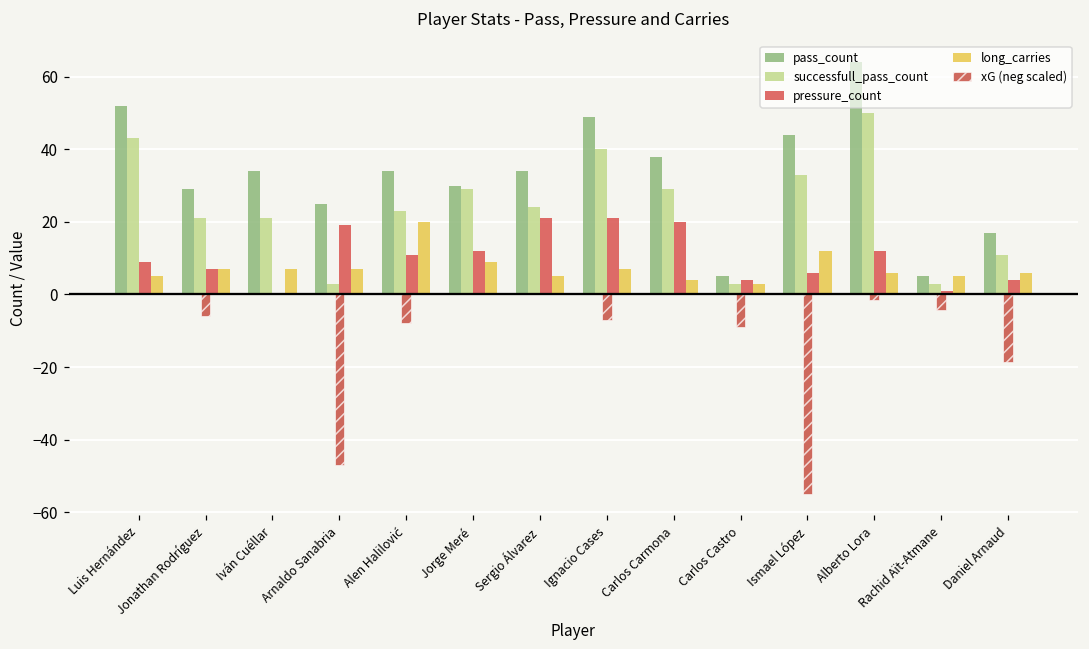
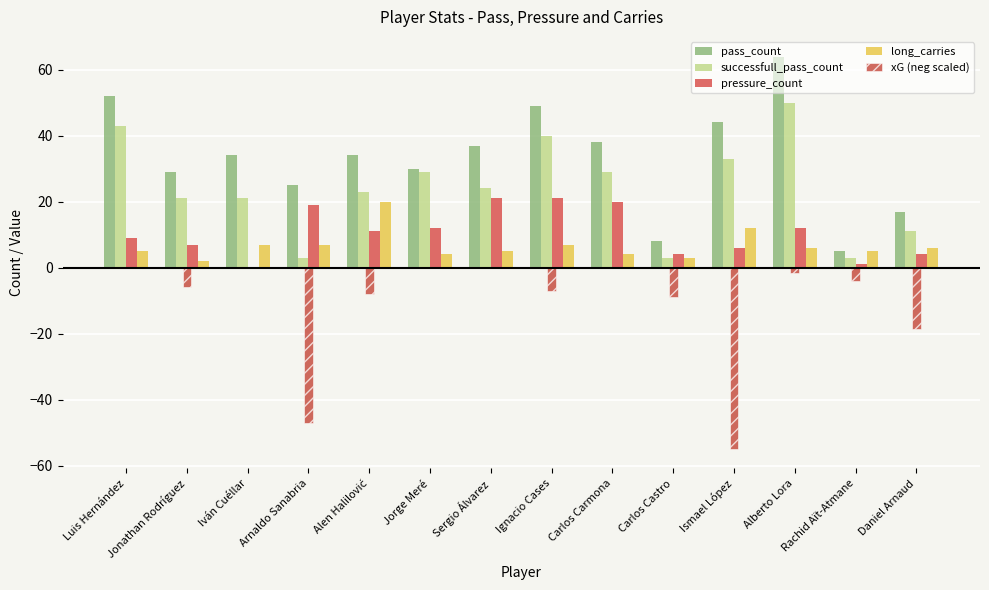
  {
    "pass_count": {
      "Luis Hernández": 52,
      "Jonathan Rodríguez": 29,
      "Iván Cuéllar": 34,
      "Arnaldo Sanabria": 25,
      "Alen Halilović": 34,
      "Jorge Meré": 30,
-     "Sergio Álvarez": 34,
+     "Sergio Álvarez": 37,
      "Ignacio Cases": 49,
      "Carlos Carmona": 38,
-     "Carlos Castro": 5,
+     "Carlos Castro": 8,
      "Ismael López": 44,
      "Rachid Aït-Atmane": 5,
      "Daniel Arnaud": 17
    },
    "successfull_pass_count": {
      "Luis Hernández": 43,
      "Jonathan Rodríguez": 21,
      "Iván Cuéllar": 21,
      "Arnaldo Sanabria": 3,
      "Alen Halilović": 23,
      "Jorge Meré": 29,
      "Sergio Álvarez": 24,
      "Ignacio Cases": 40,
      "Carlos Carmona": 29,
      "Carlos Castro": 3,
      "Ismael López": 33,
      "Alberto Lora": 50,
      "Rachid Aït-Atmane": 3,
      "Daniel Arnaud": 11
    },
    "long_carries": {
      "Luis Hernández": 5,
-     "Jonathan Rodríguez": 7,
+     "Jonathan Rodríguez": 2,
      "Iván Cuéllar": 7,
      "Arnaldo Sanabria": 7,
      "Alen Halilović": 20,
-     "Jorge Meré": 9,
+     "Jorge Meré": 4,
      "Sergio Álvarez": 5,
      "Ignacio Cases": 7,
      "Carlos Carmona": 4,
      "Carlos Castro": 3,
      "Ismael López": 12,
      "Alberto Lora": 6,
      "Rachid Aït-Atmane": 5,
      "Daniel Arnaud": 6
    }
  }
